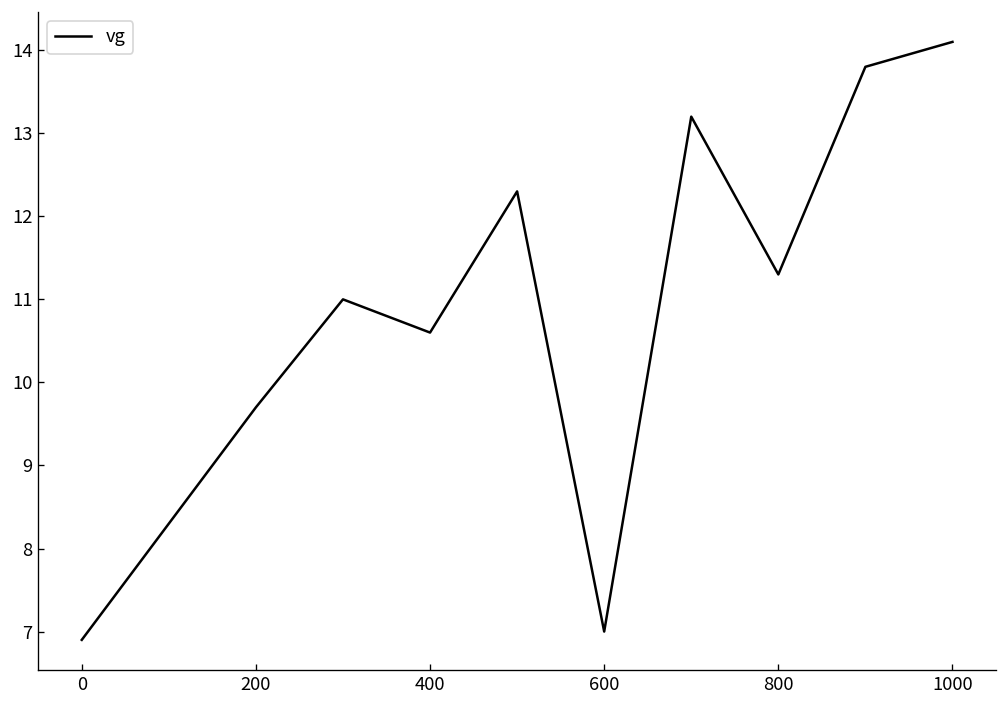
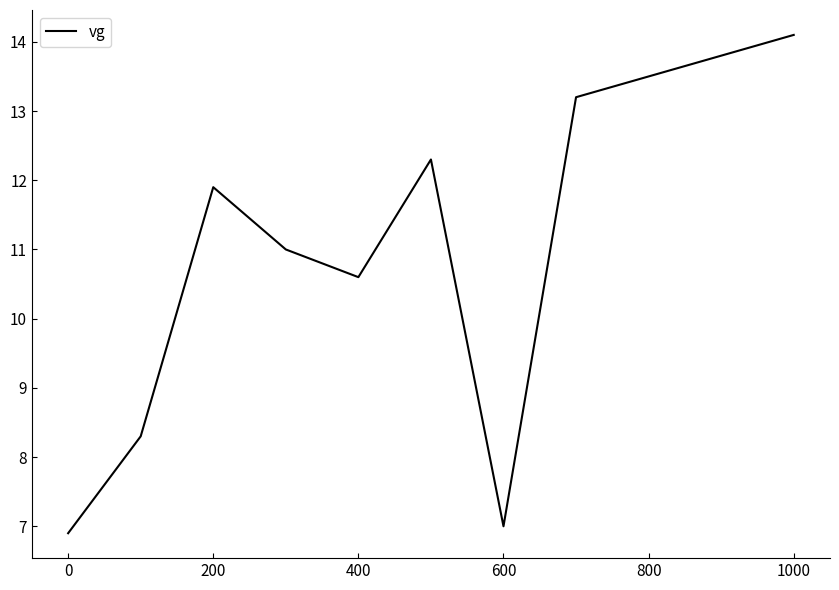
  {
    "0": 6.9,
-   "200": 9.7,
+   "200": 11.9,
    "400": 10.6,
    "600": 7.0,
-   "800": 11.3,
+   "800": 13.5,
    "1000": 14.1
  }
